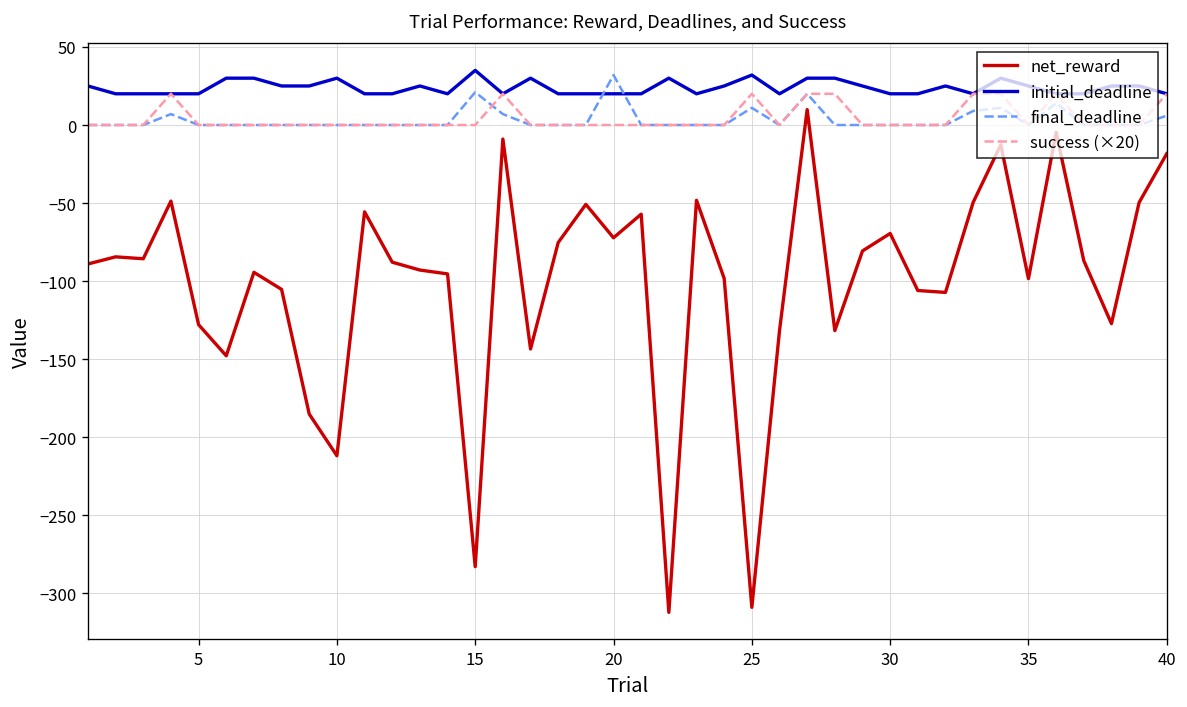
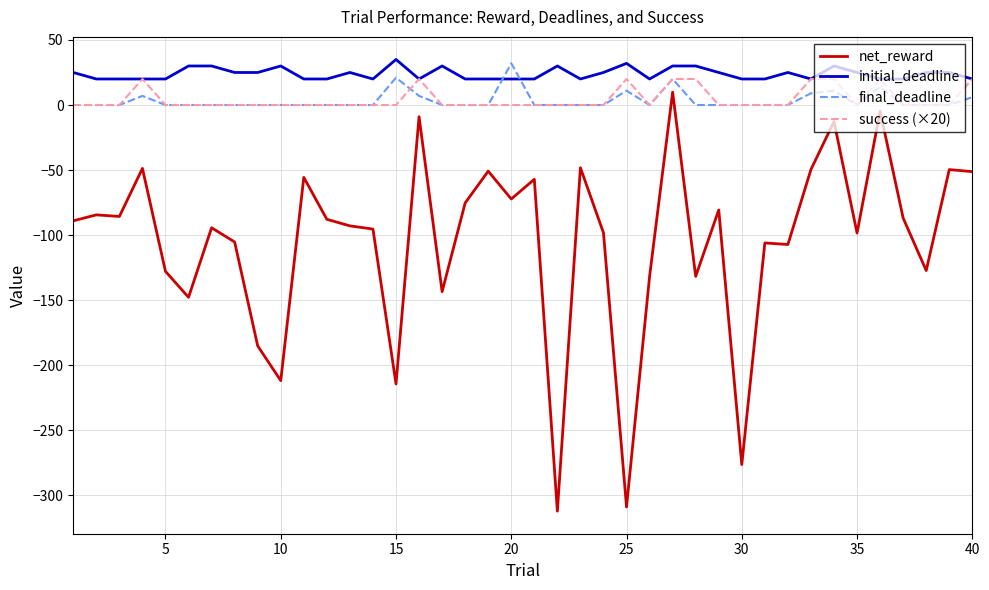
  {
    "net_reward": {
      "5": -128,
      "10": -212,
-     "15": -283,
+     "15": -214,
      "20": -72,
      "25": -309,
-     "30": -69,
+     "30": -276,
      "35": -98,
-     "40": -18
+     "40": -51
    },
    "initial_deadline": {
      "5": 20,
      "10": 30,
      "15": 35,
      "20": 20,
      "25": 32,
      "30": 20
    },
    "final_deadline": {
      "15": 21,
      "20": 32,
      "25": 11,
      "40": 6
    },
    "success (×20)": {
      "15": 0,
      "20": 0,
      "25": 20
    }
  }
